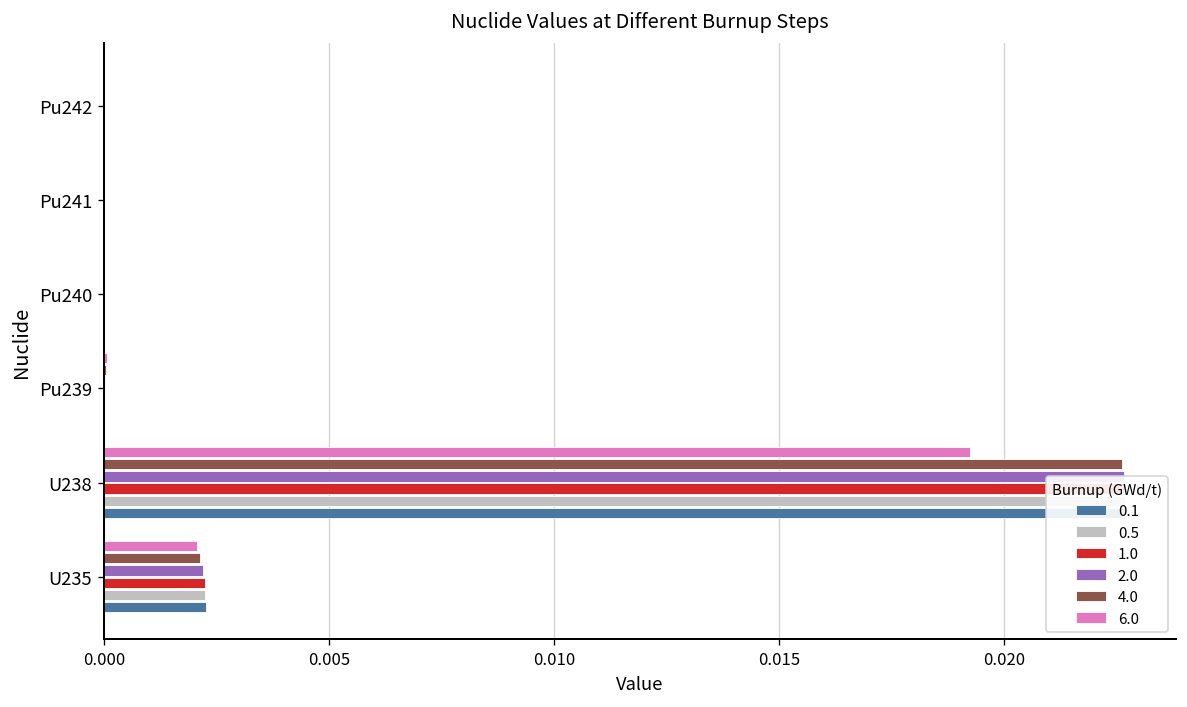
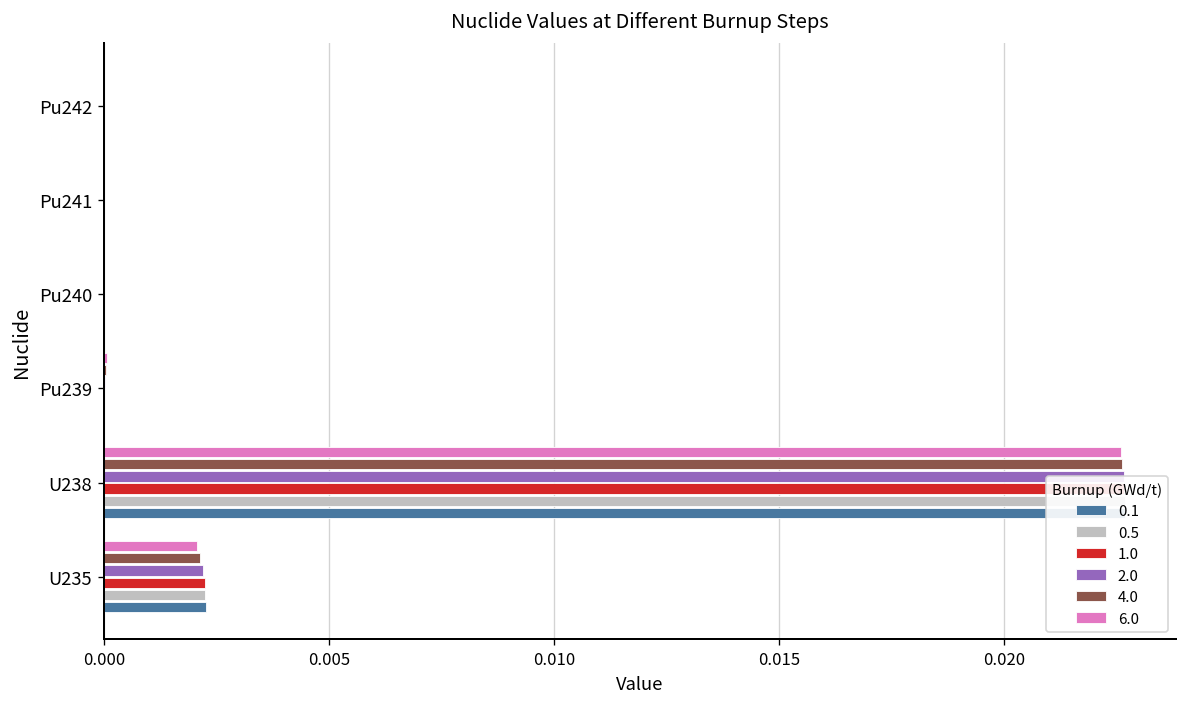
  {
    "0.1": {
      "U235": 0.0023
    },
    "0.5": {
      "U235": 0.0023
    },
    "1.0": {
      "U235": 0.0022
    },
    "2.0": {
      "U235": 0.0022
    },
    "4.0": {
      "U238": 0.0226,
      "U235": 0.0021
    },
    "6.0": {
-     "U238": 0.0193,
+     "U238": 0.0226,
      "U235": 0.0021
    }
  }
